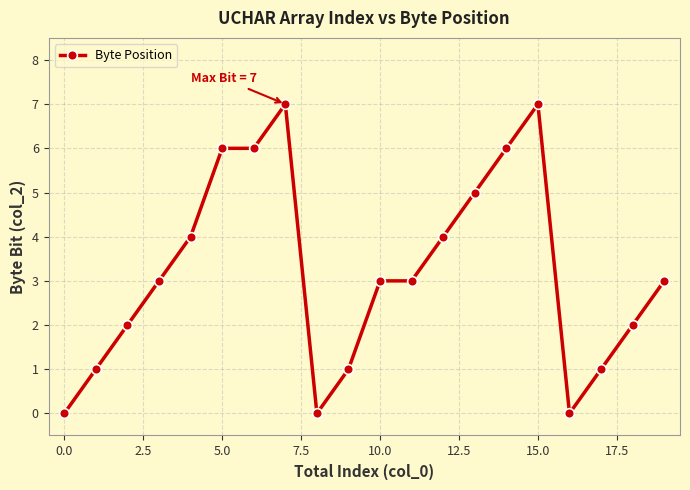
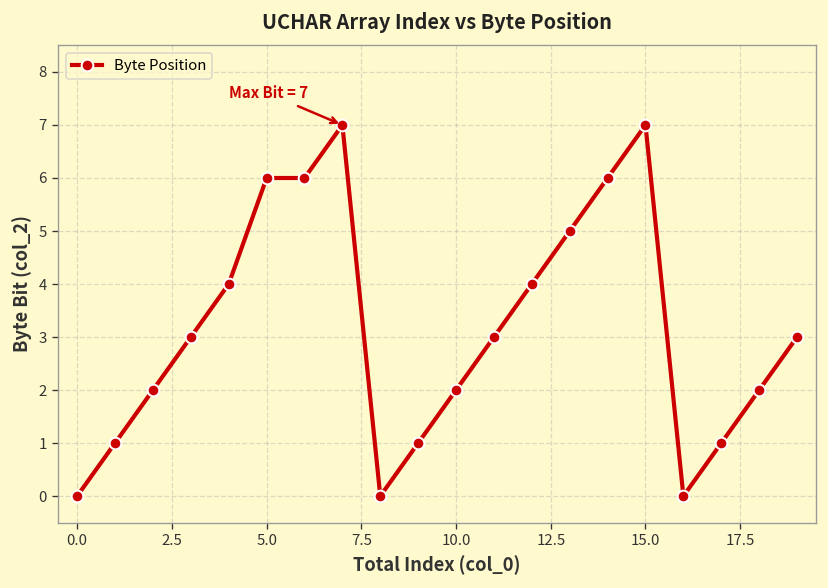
  {
    "0.0": 0,
    "5.0": 6,
-   "10.0": 3,
+   "10.0": 2,
    "15.0": 7
  }
